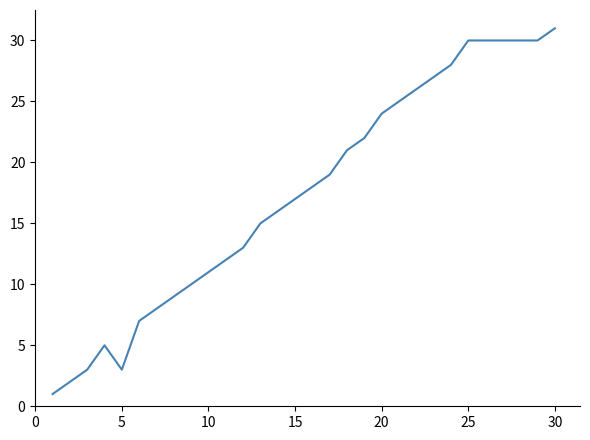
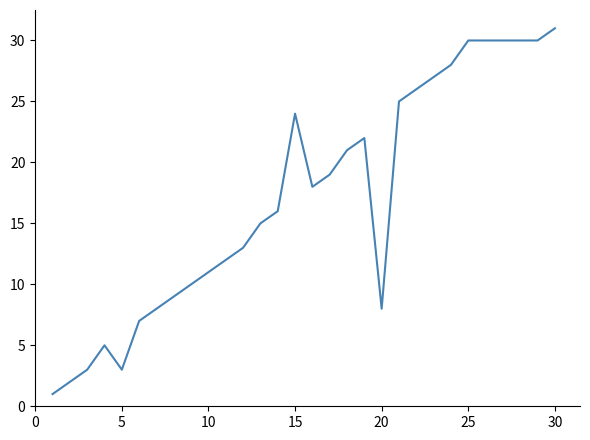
  {
    "5": 3,
    "10": 11,
-   "15": 17,
-   "20": 24,
+   "15": 24,
+   "20": 8,
    "25": 30,
    "30": 31
  }
